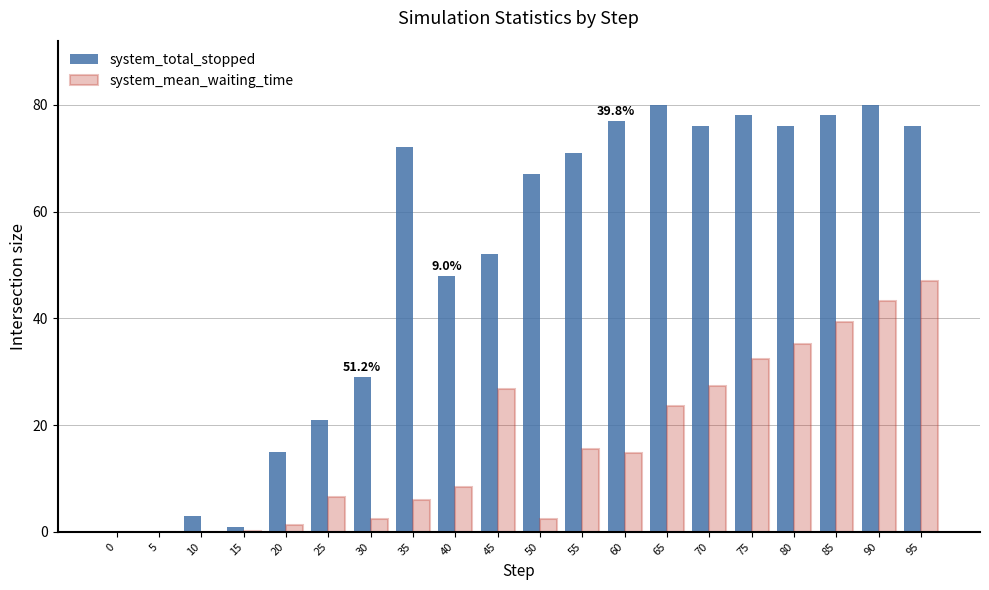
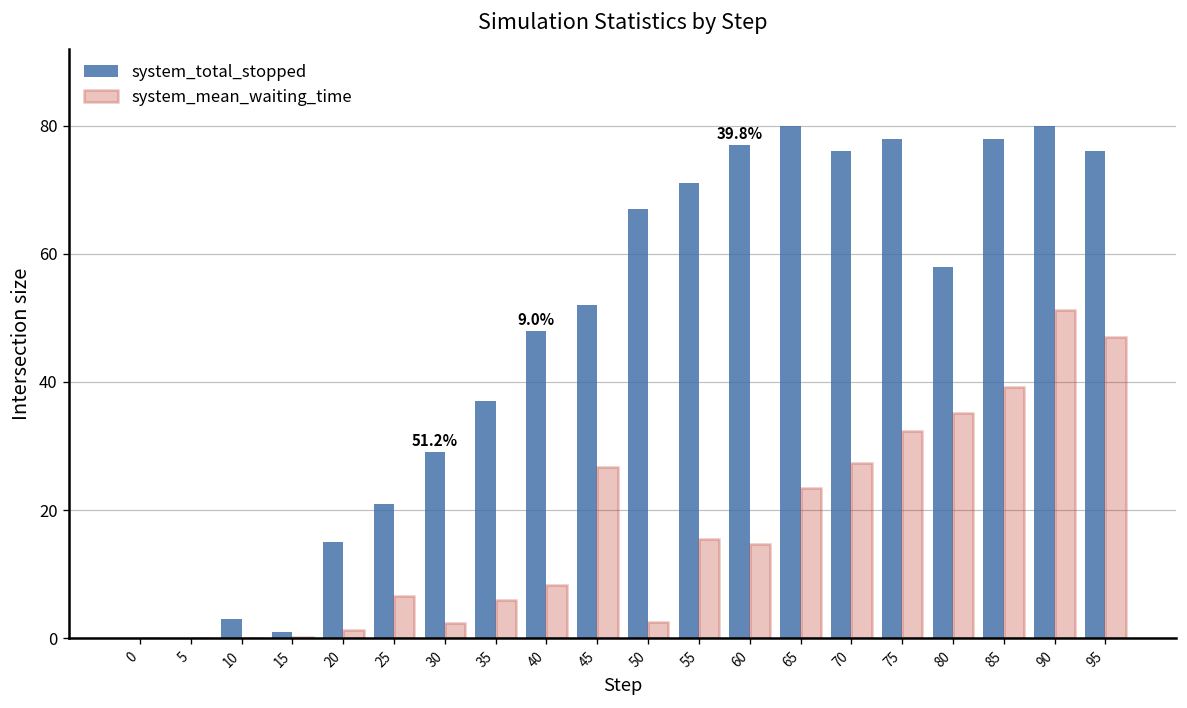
  {
    "system_total_stopped": {
      "0": 0,
      "5": 0,
      "10": 3,
      "15": 1,
      "20": 15,
      "25": 21,
-     "35": 72,
+     "35": 37,
      "45": 52,
      "50": 67,
      "55": 71,
      "65": 80,
      "70": 76,
      "75": 78,
-     "80": 76,
+     "80": 58,
      "85": 78,
      "90": 80,
      "95": 76
    },
    "system_mean_waiting_time": {
      "0": 0,
      "5": 0,
      "10": 0,
      "20": 1,
      "25": 7,
      "30": 2,
      "35": 6,
      "40": 8,
      "45": 27,
      "50": 2,
      "55": 16,
      "60": 15,
      "65": 24,
      "70": 27,
      "75": 32,
      "80": 35,
      "85": 39,
-     "90": 43,
+     "90": 51,
      "95": 47
    }
  }
